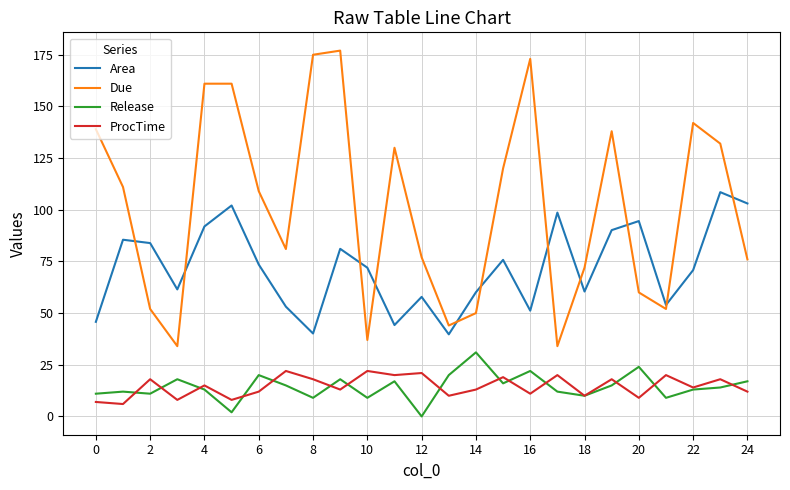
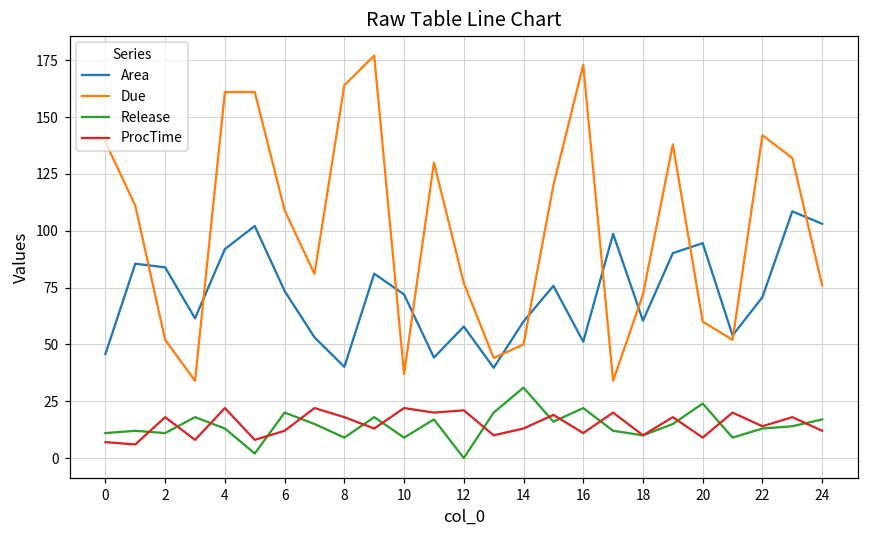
  {
    "Area": {
      "0": 46,
      "2": 84,
      "4": 92,
      "6": 74,
      "8": 40,
      "10": 72,
      "12": 58,
      "14": 60,
      "16": 51,
      "18": 60,
      "20": 95,
      "22": 71,
      "24": 103
    },
    "Due": {
      "2": 52,
      "4": 161,
      "6": 109,
-     "8": 175,
+     "8": 164,
      "10": 37,
      "12": 77,
      "14": 50,
      "16": 173,
      "18": 72,
      "20": 60,
      "22": 142,
      "24": 76
    },
    "Release": {
      "0": 11,
      "2": 11,
      "4": 13,
      "6": 20,
      "8": 9,
      "10": 9,
      "12": 0,
      "14": 31,
      "16": 22,
      "20": 24,
      "24": 17
    },
    "ProcTime": {
      "0": 7,
      "2": 18,
-     "4": 15,
+     "4": 22,
      "6": 12,
      "8": 18,
      "10": 22,
      "12": 21,
      "14": 13,
      "16": 11,
      "20": 9,
      "24": 12
    }
  }
